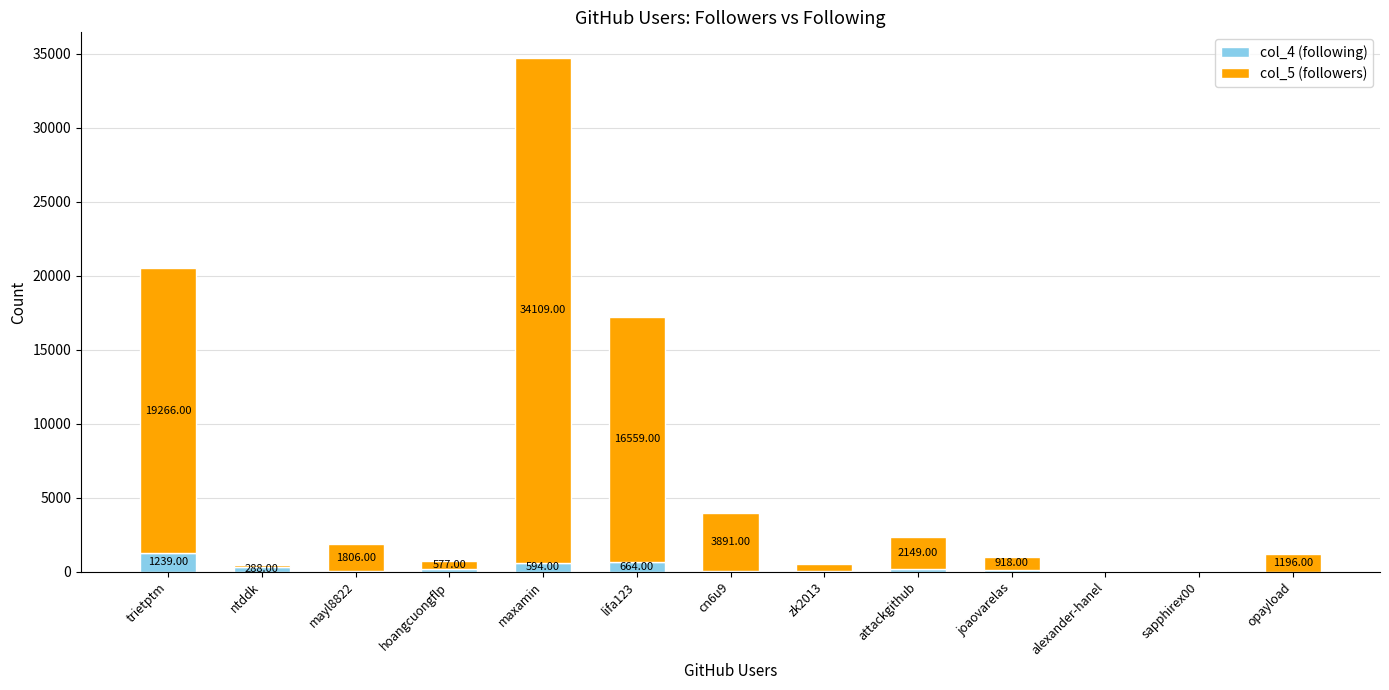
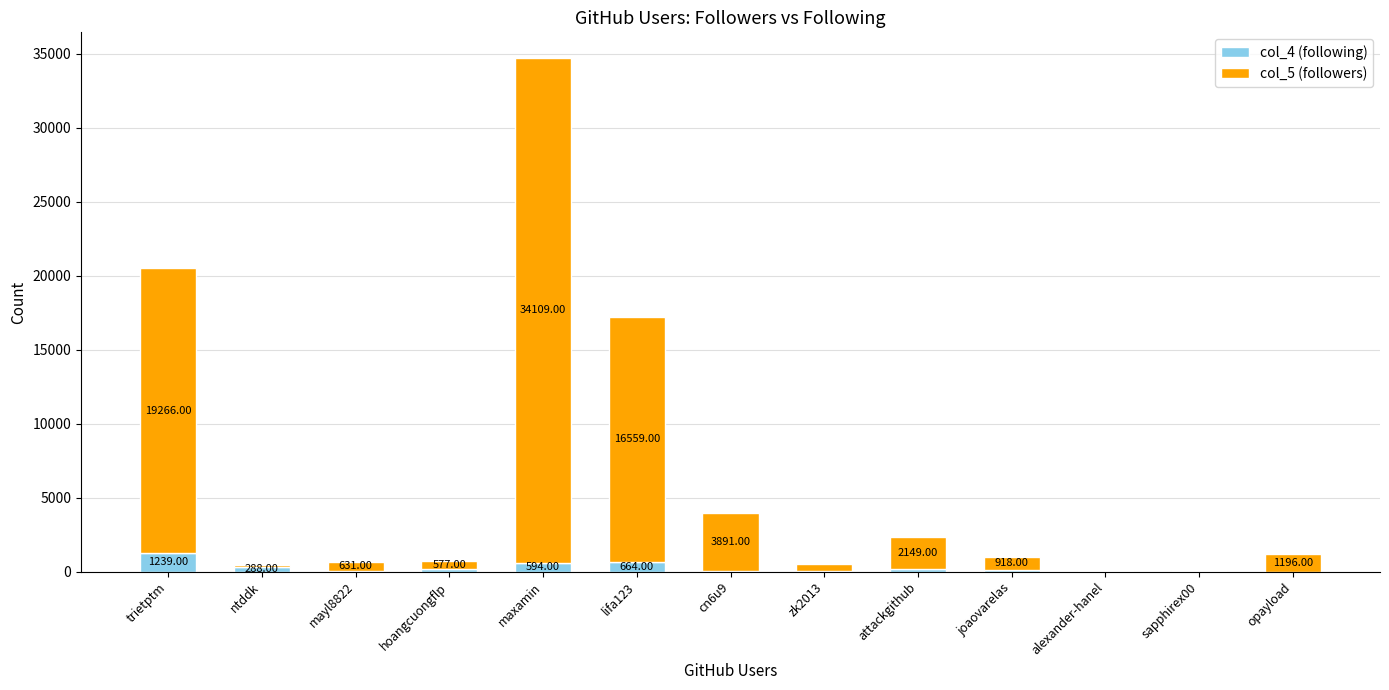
  {
    "col_4 (following)": {
      "trietptm": 1239.00,
      "ntddk": 288.00,
      "maxamin": 594.00,
      "lifa123": 664.00
    },
    "col_5 (followers)": {
      "trietptm": 19266.00,
-     "mayl8822": 1806.00,
+     "mayl8822": 631.00,
      "hoangcuongflp": 577.00,
      "maxamin": 34109.00,
      "lifa123": 16559.00,
      "cn6u9": 3891.00,
      "attackgithub": 2149.00,
      "joaovarelas": 918.00,
      "opayload": 1196.00
    }
  }
